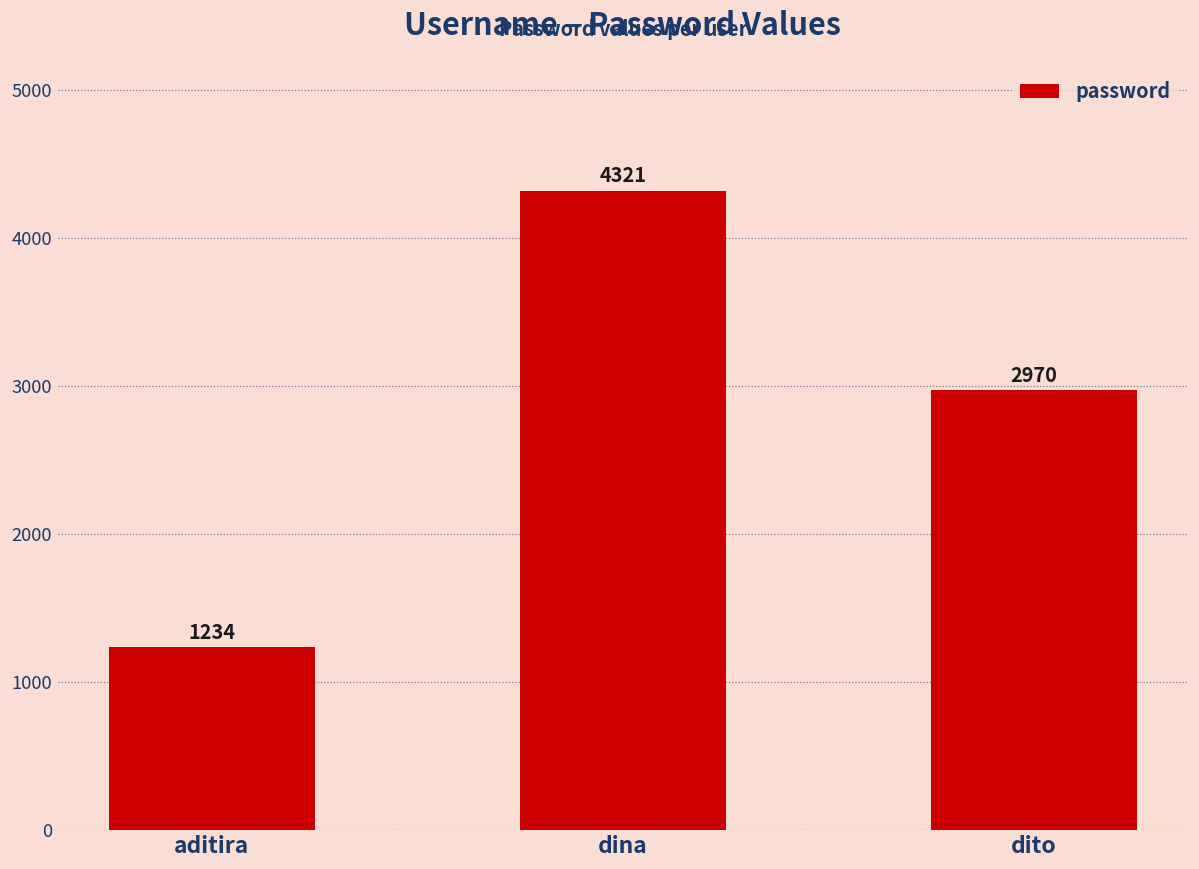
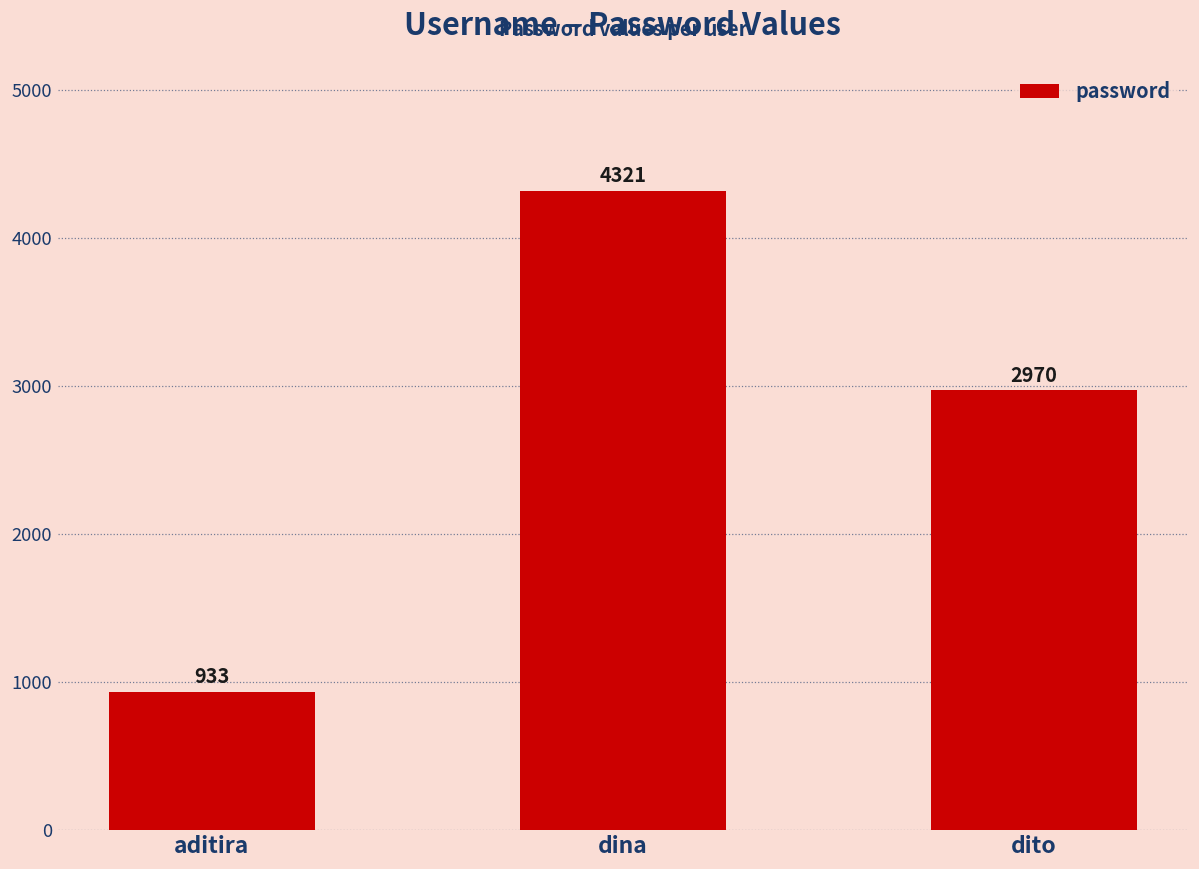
  {
-   "aditira": 1234,
+   "aditira": 933,
    "dina": 4321,
    "dito": 2970
  }
